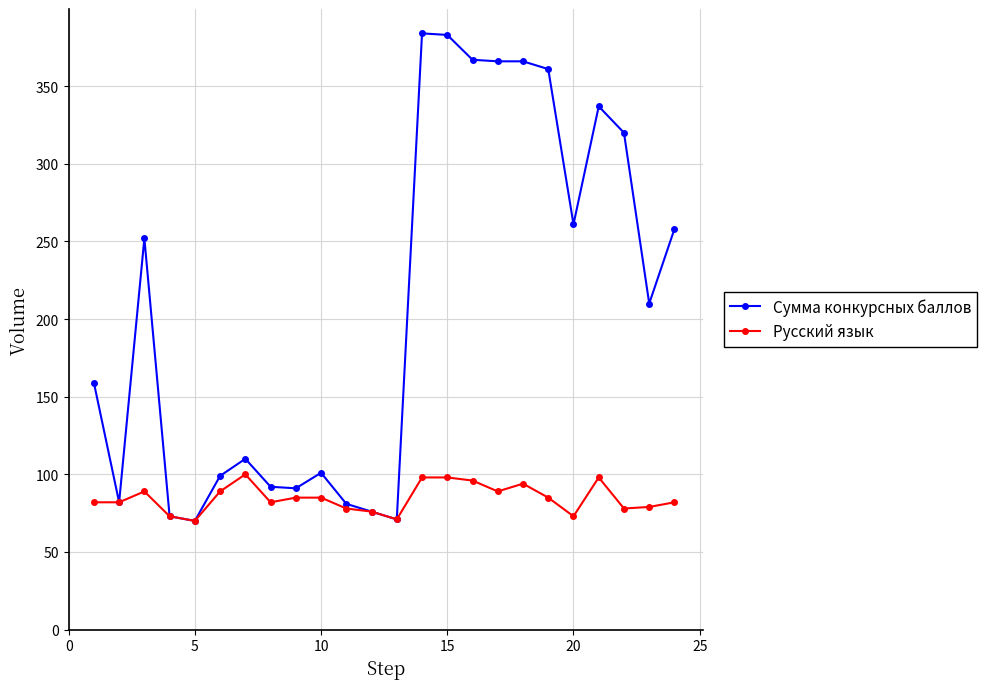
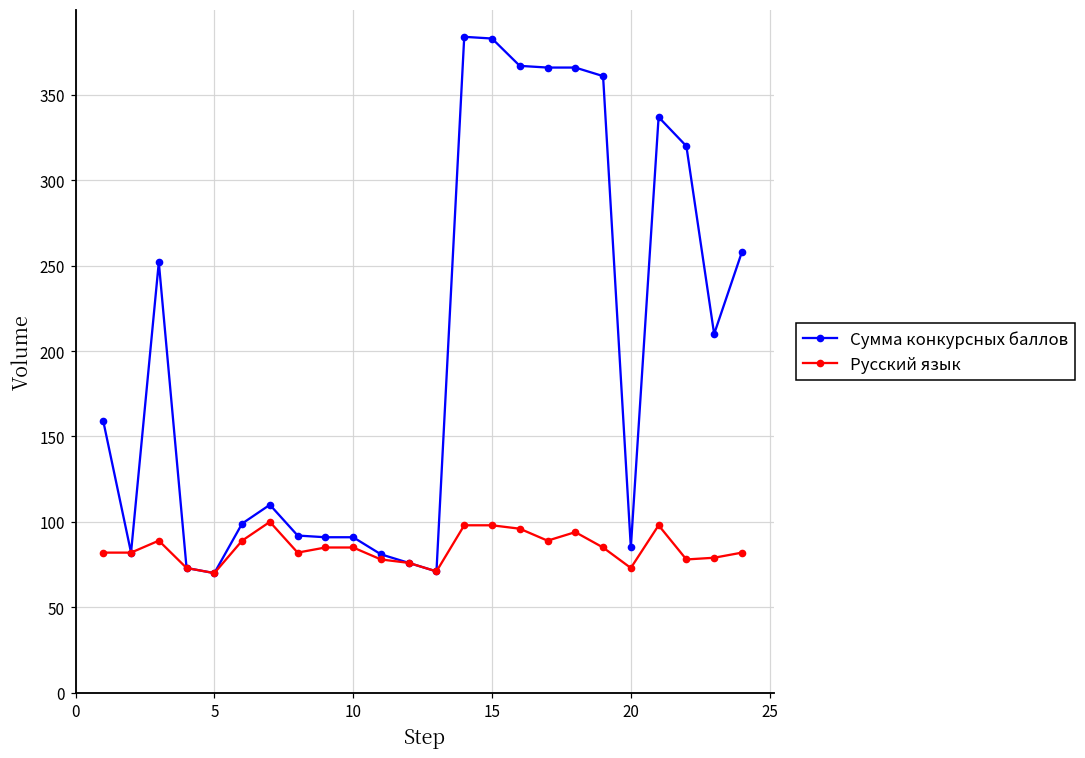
  {
    "Сумма конкурсных баллов": {
-     "10": 101,
+     "10": 91,
      "15": 383,
-     "20": 261
+     "20": 85
    },
    "Русский язык": {
      "10": 85,
      "15": 98,
      "20": 73
    }
  }
